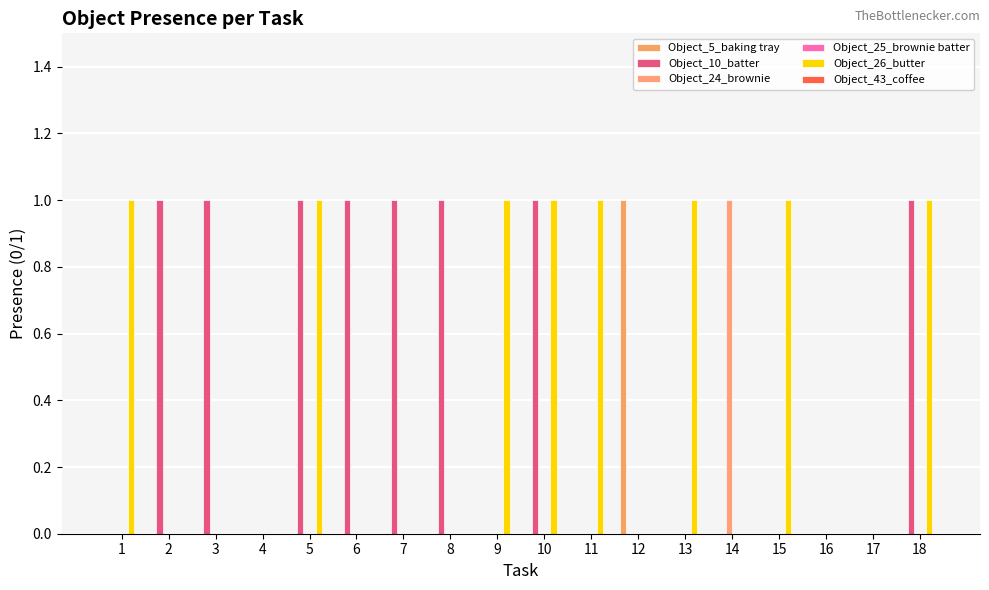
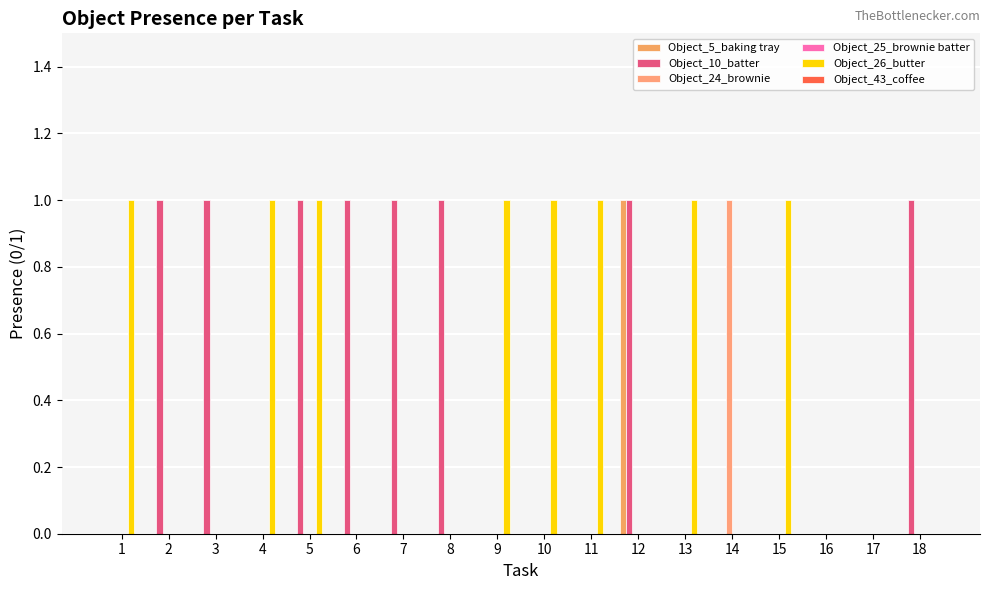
  {
    "Object_10_batter": {
      "1": 0,
      "2": 1,
      "3": 1,
      "4": 0,
      "5": 1,
      "6": 1,
      "7": 1,
      "8": 1,
      "9": 0,
-     "10": 1,
+     "10": 0,
      "11": 0,
-     "12": 0,
+     "12": 1,
      "13": 0,
      "14": 0,
      "15": 0,
      "16": 0,
      "17": 0,
      "18": 1
    },
    "Object_25_brownie batter": {
      "1": 0,
      "2": 0,
      "3": 0,
      "4": 0,
      "5": 0,
      "6": 0,
      "7": 0,
      "8": 0,
      "9": 0,
      "10": 0,
      "11": 0,
      "12": 0,
      "13": 0,
      "14": 0,
      "15": 0,
      "16": 0,
      "17": 0,
      "18": 0
    },
    "Object_26_butter": {
      "1": 1,
      "2": 0,
      "3": 0,
-     "4": 0,
+     "4": 1,
      "5": 1,
      "6": 0,
      "7": 0,
      "8": 0,
      "9": 1,
      "10": 1,
      "11": 1,
      "12": 0,
      "13": 1,
      "14": 0,
      "15": 1,
      "16": 0,
      "17": 0,
-     "18": 1
+     "18": 0
    },
    "Object_43_coffee": {
      "1": 0,
      "2": 0,
      "3": 0,
      "4": 0,
      "5": 0,
      "6": 0,
      "7": 0,
      "8": 0,
      "9": 0,
      "10": 0,
      "11": 0,
      "12": 0,
      "13": 0,
      "14": 0,
      "15": 0,
      "16": 0,
      "17": 0,
      "18": 0
    }
  }
